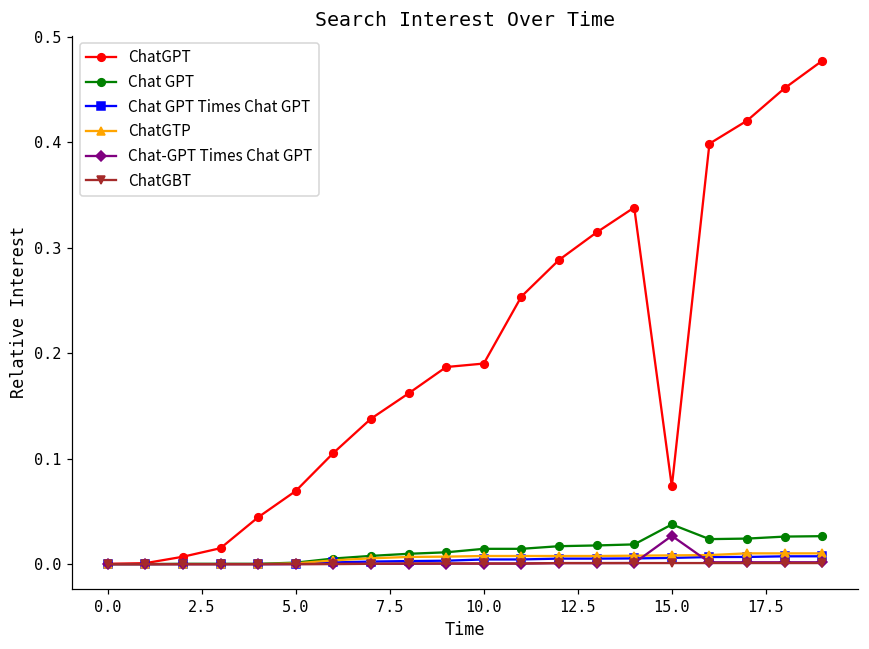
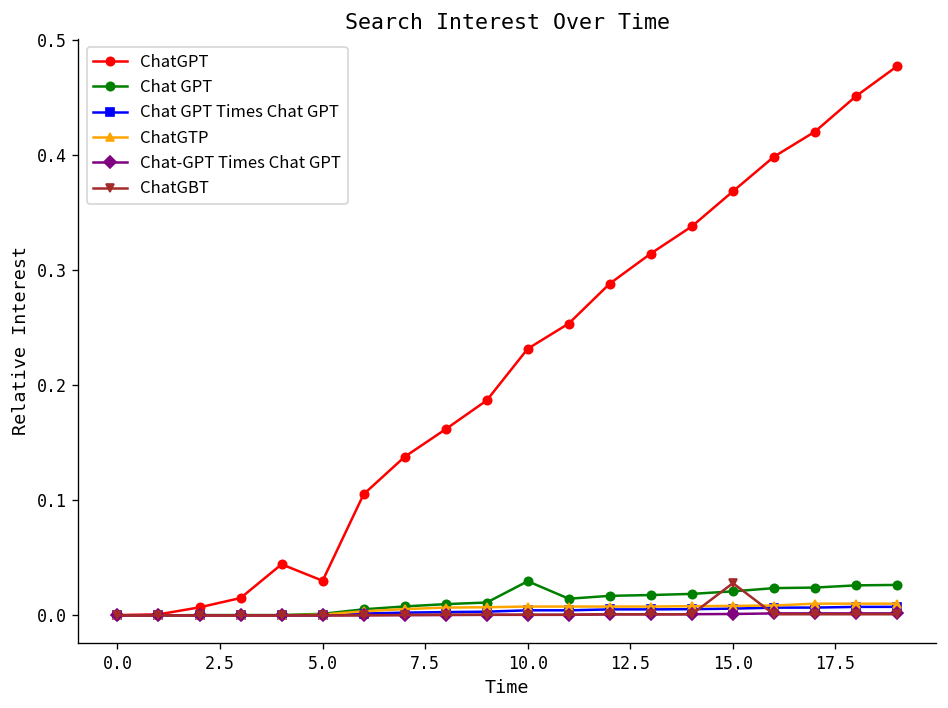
  {
    "ChatGPT": {
-     "5.0": 0.07,
-     "10.0": 0.19,
-     "15.0": 0.07
+     "5.0": 0.03,
+     "10.0": 0.23,
+     "15.0": 0.37
    },
    "Chat GPT": {
-     "10.0": 0.01,
-     "15.0": 0.04
+     "10.0": 0.03,
+     "15.0": 0.02
    },
    "Chat GPT Times Chat GPT": {
      "10.0": 0.00
    },
    "ChatGTP": {
      "10.0": 0.01
    },
    "Chat-GPT Times Chat GPT": {
-     "15.0": 0.03
+     "15.0": 0.00
    },
    "ChatGBT": {
-     "15.0": 0.00
+     "15.0": 0.03
    }
  }
